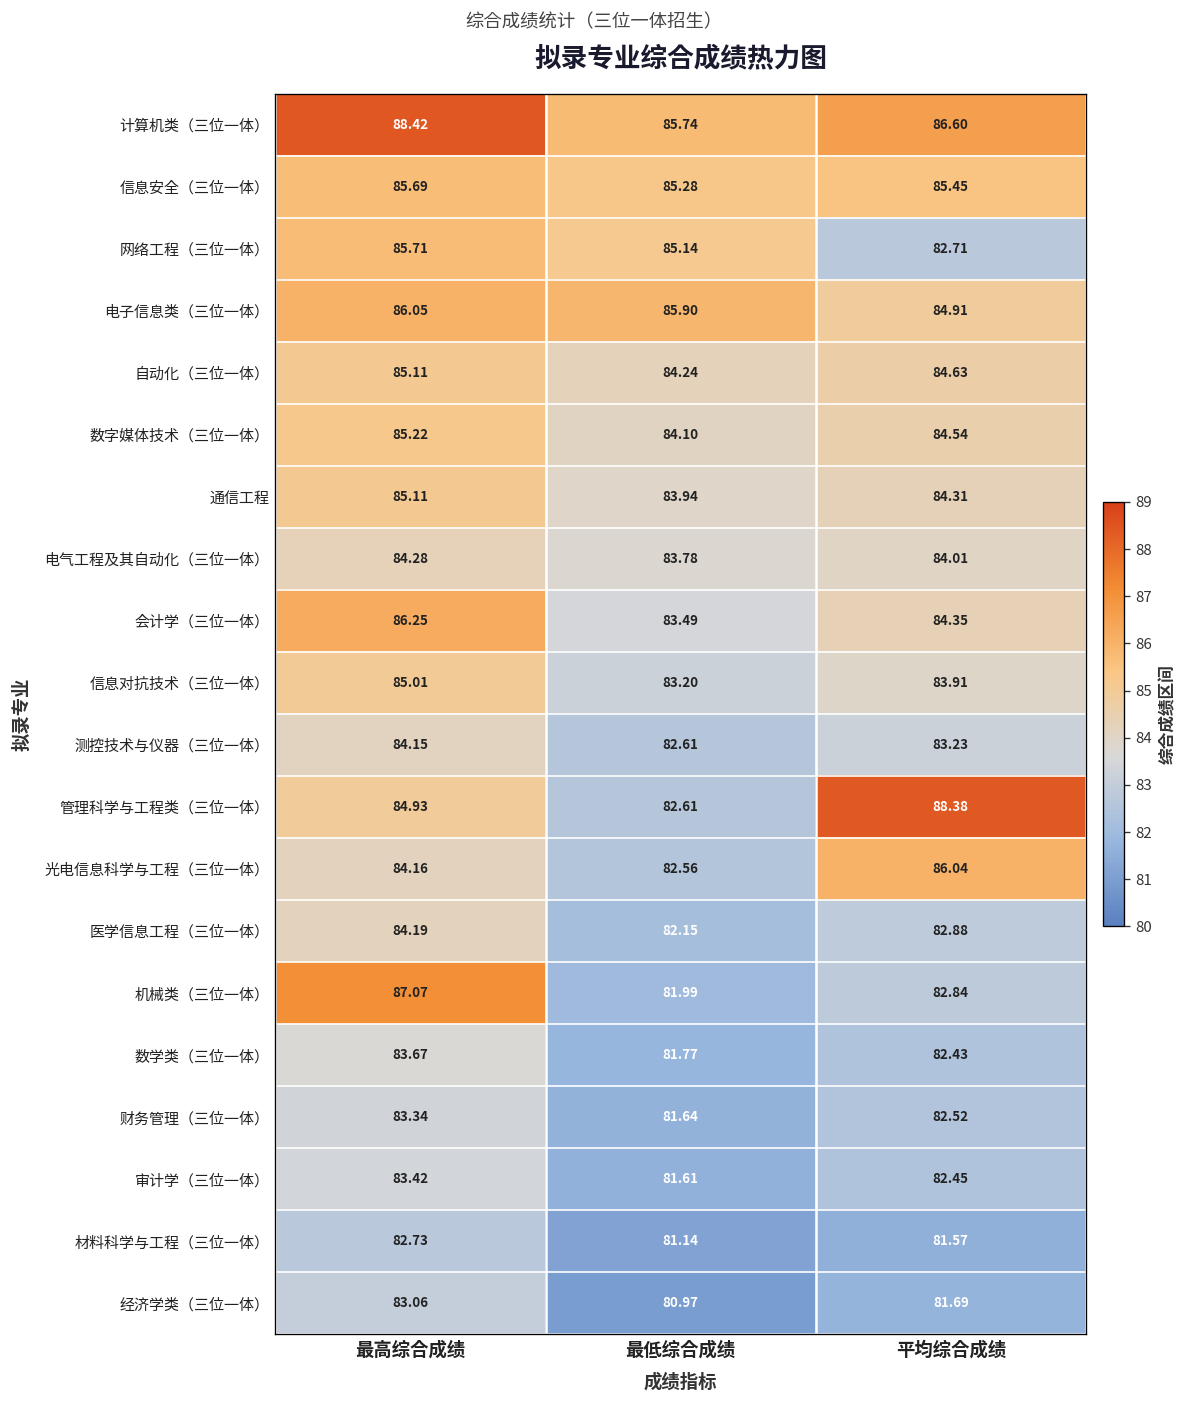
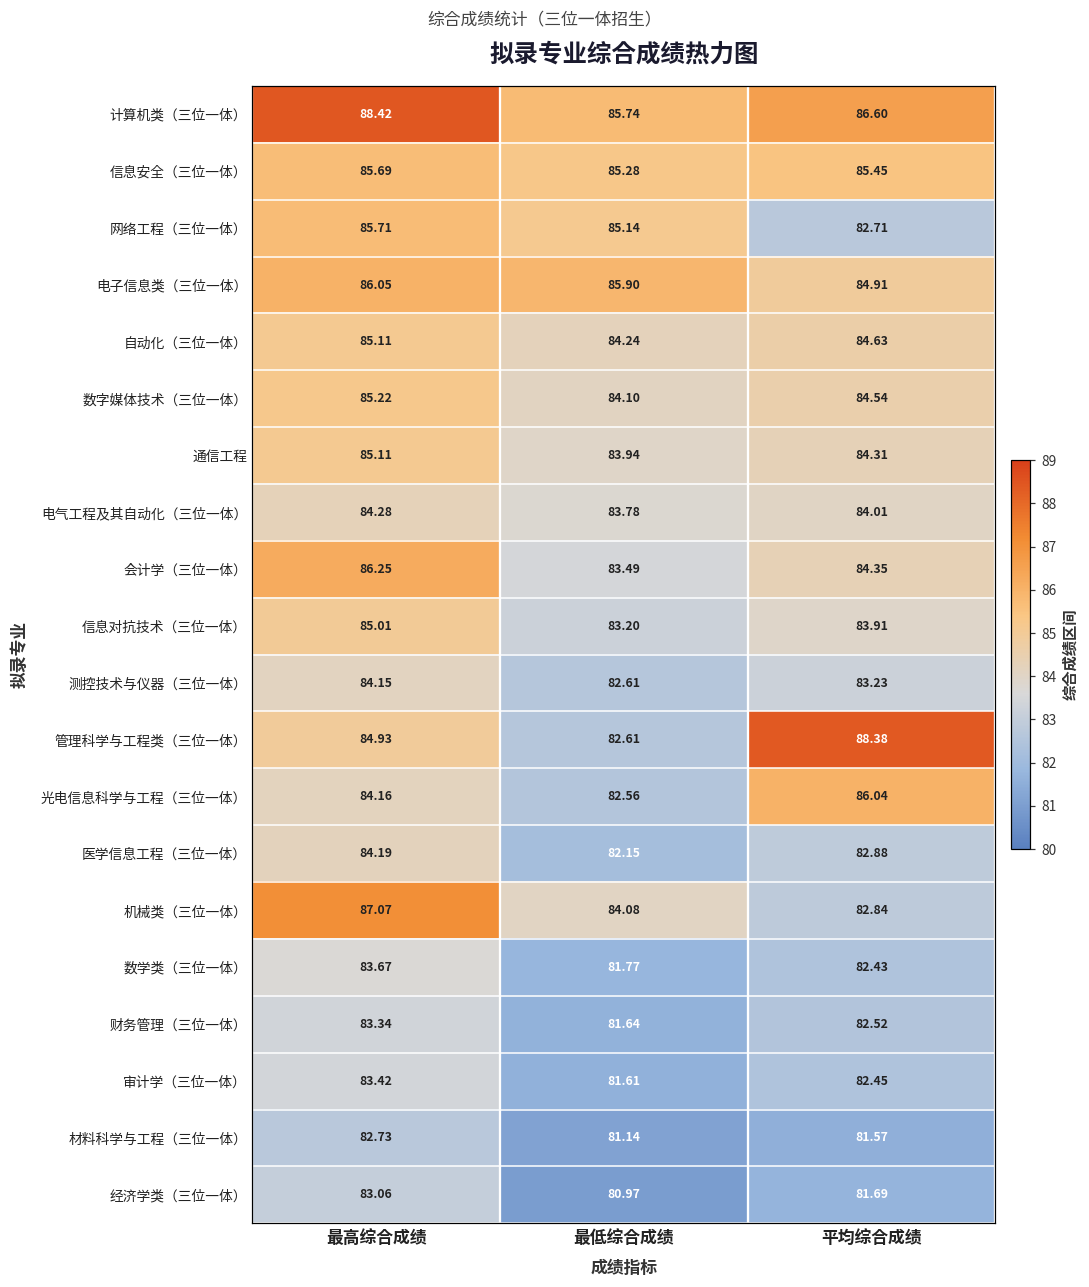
  {
    "计算机类（三位一体）": {
      "最高综合成绩": 88.42,
      "最低综合成绩": 85.74,
      "平均综合成绩": 86.60
    },
    "信息安全（三位一体）": {
      "最高综合成绩": 85.69,
      "最低综合成绩": 85.28,
      "平均综合成绩": 85.45
    },
    "网络工程（三位一体）": {
      "最高综合成绩": 85.71,
      "最低综合成绩": 85.14,
      "平均综合成绩": 82.71
    },
    "电子信息类（三位一体）": {
      "最高综合成绩": 86.05,
      "最低综合成绩": 85.90,
      "平均综合成绩": 84.91
    },
    "自动化（三位一体）": {
      "最高综合成绩": 85.11,
      "最低综合成绩": 84.24,
      "平均综合成绩": 84.63
    },
    "数字媒体技术（三位一体）": {
      "最高综合成绩": 85.22,
      "最低综合成绩": 84.10,
      "平均综合成绩": 84.54
    },
    "通信工程": {
      "最高综合成绩": 85.11,
      "最低综合成绩": 83.94,
      "平均综合成绩": 84.31
    },
    "电气工程及其自动化（三位一体）": {
      "最高综合成绩": 84.28,
      "最低综合成绩": 83.78,
      "平均综合成绩": 84.01
    },
    "会计学（三位一体）": {
      "最高综合成绩": 86.25,
      "最低综合成绩": 83.49,
      "平均综合成绩": 84.35
    },
    "信息对抗技术（三位一体）": {
      "最高综合成绩": 85.01,
      "最低综合成绩": 83.20,
      "平均综合成绩": 83.91
    },
    "测控技术与仪器（三位一体）": {
      "最高综合成绩": 84.15,
      "最低综合成绩": 82.61,
      "平均综合成绩": 83.23
    },
    "管理科学与工程类（三位一体）": {
      "最高综合成绩": 84.93,
      "最低综合成绩": 82.61,
      "平均综合成绩": 88.38
    },
    "光电信息科学与工程（三位一体）": {
      "最高综合成绩": 84.16,
      "最低综合成绩": 82.56,
      "平均综合成绩": 86.04
    },
    "医学信息工程（三位一体）": {
      "最高综合成绩": 84.19,
      "最低综合成绩": 82.15,
      "平均综合成绩": 82.88
    },
    "机械类（三位一体）": {
      "最高综合成绩": 87.07,
-     "最低综合成绩": 81.99,
+     "最低综合成绩": 84.08,
      "平均综合成绩": 82.84
    },
    "数学类（三位一体）": {
      "最高综合成绩": 83.67,
      "最低综合成绩": 81.77,
      "平均综合成绩": 82.43
    },
    "财务管理（三位一体）": {
      "最高综合成绩": 83.34,
      "最低综合成绩": 81.64,
      "平均综合成绩": 82.52
    },
    "审计学（三位一体）": {
      "最高综合成绩": 83.42,
      "最低综合成绩": 81.61,
      "平均综合成绩": 82.45
    },
    "材料科学与工程（三位一体）": {
      "最高综合成绩": 82.73,
      "最低综合成绩": 81.14,
      "平均综合成绩": 81.57
    },
    "经济学类（三位一体）": {
      "最高综合成绩": 83.06,
      "最低综合成绩": 80.97,
      "平均综合成绩": 81.69
    }
  }
